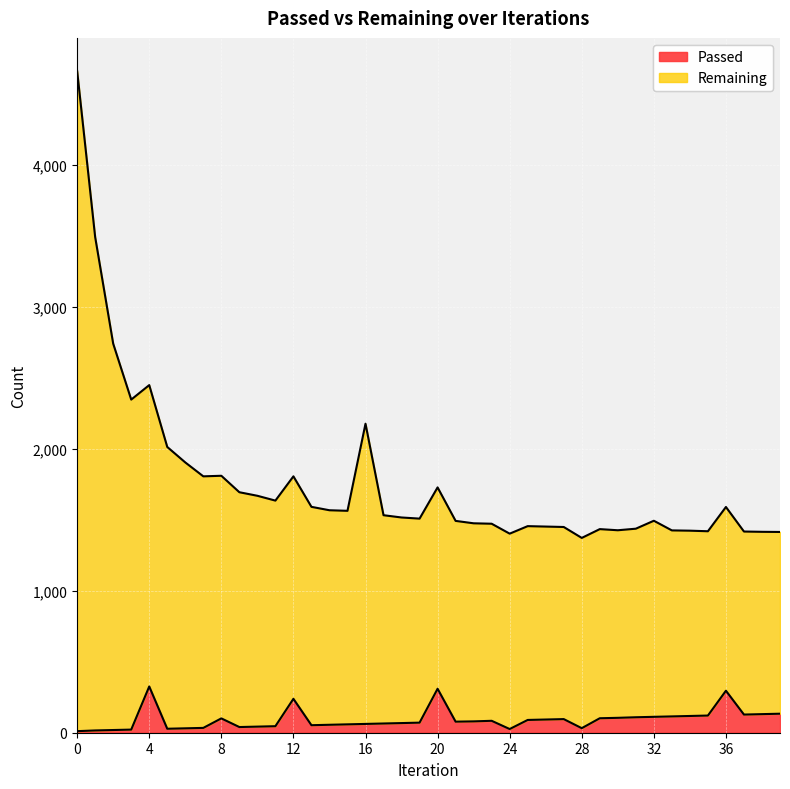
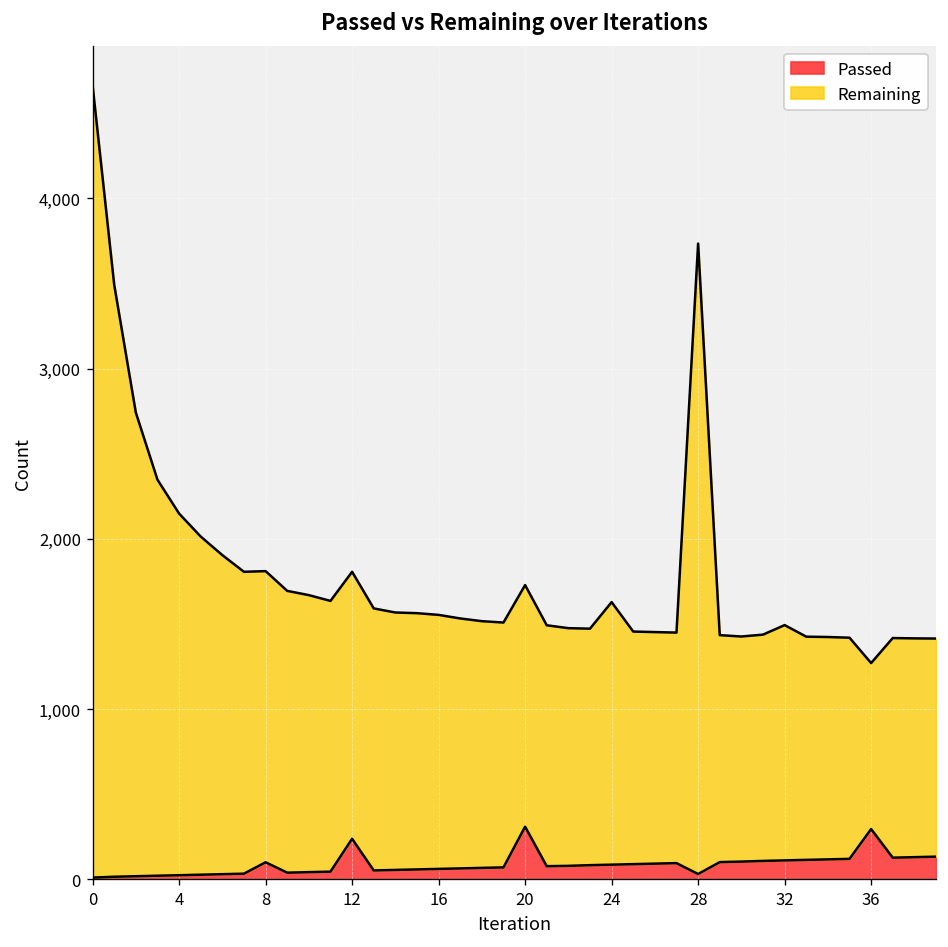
  {
    "Passed": {
      "0": "10",
-     "4": "330",
+     "4": "30",
      "8": "100",
      "12": "240",
      "16": "60",
      "20": "310",
-     "24": "30",
+     "24": "90",
      "28": "30",
      "32": "110",
      "36": "300"
    },
    "Remaining": {
      "0": "4,650",
      "4": "2,120",
      "8": "1,710",
      "12": "1,570",
-     "16": "2,120",
+     "16": "1,490",
      "20": "1,420",
-     "24": "1,380",
-     "28": "1,340",
+     "24": "1,540",
+     "28": "3,700",
      "32": "1,380",
-     "36": "1,300"
+     "36": "980"
    }
  }
